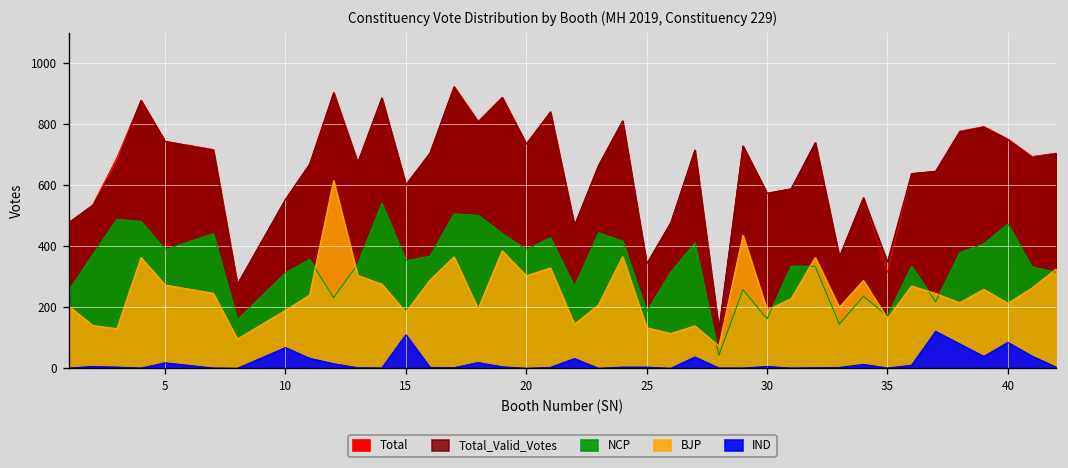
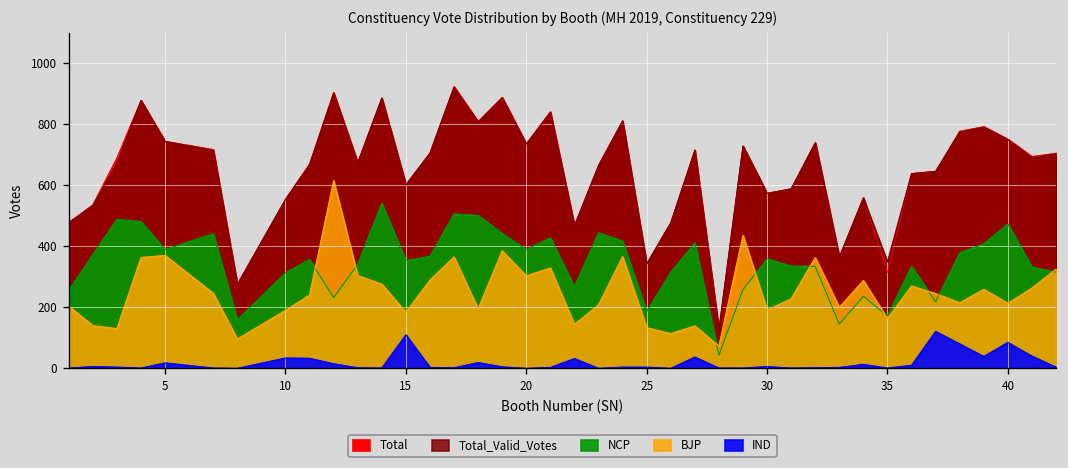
  {
    "Total": {
      "35": 310
    },
    "Total_Valid_Votes": {
      "35": 350
    },
    "NCP": {
      "5": 390,
      "10": 310,
      "15": 350,
      "20": 390,
      "25": 190,
-     "30": 160,
+     "30": 360,
      "40": 470
    },
    "BJP": {
-     "5": 270,
+     "5": 370,
      "10": 190,
      "15": 180,
      "20": 300,
      "25": 130,
      "30": 190,
      "40": 210
    },
    "IND": {
      "5": 20,
-     "10": 70,
+     "10": 30,
      "15": 110,
      "20": 0,
      "25": 0,
      "30": 10,
      "35": 0,
      "40": 90
    }
  }
